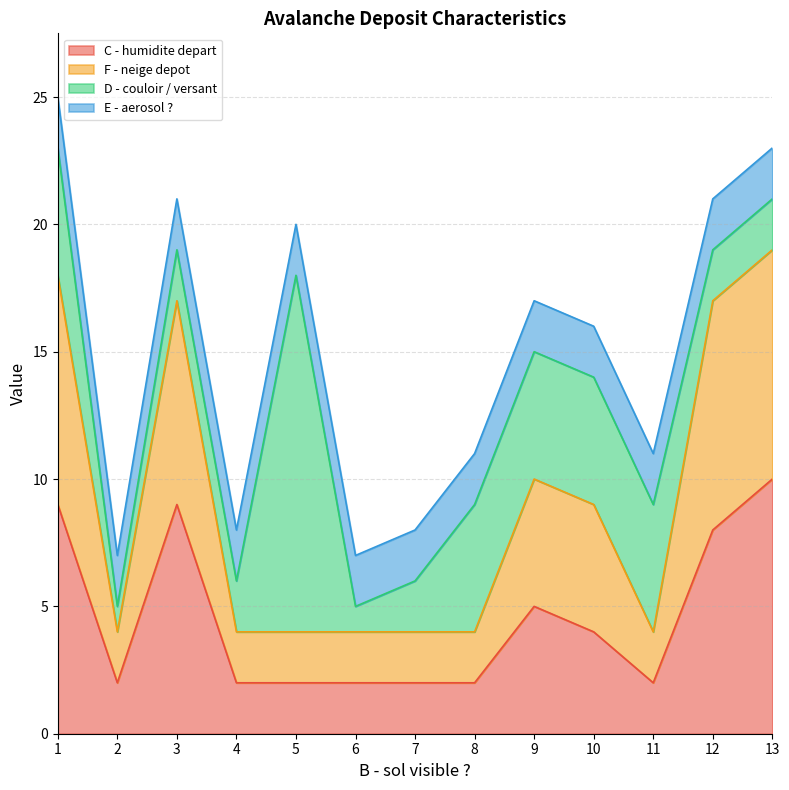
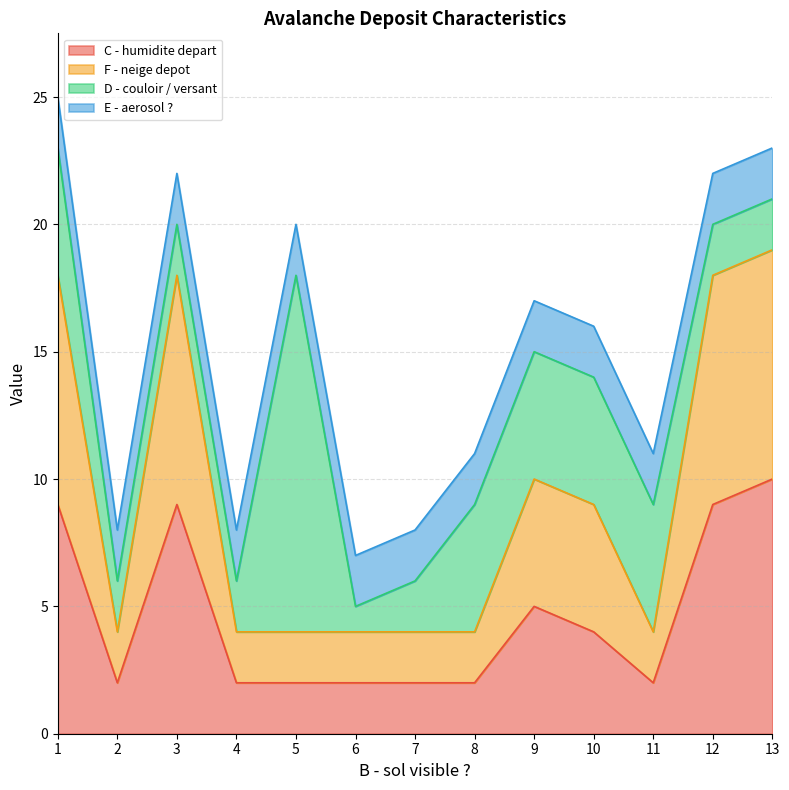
  {
    "C - humidite depart": {
      "1": 9,
      "2": 2,
      "3": 9,
      "4": 2,
      "5": 2,
      "6": 2,
      "7": 2,
      "8": 2,
      "9": 5,
      "10": 4,
      "11": 2,
-     "12": 8,
+     "12": 9,
      "13": 10
    },
    "F - neige depot": {
      "1": 9,
      "2": 2,
-     "3": 8,
+     "3": 9,
      "4": 2,
      "5": 2,
      "6": 2,
      "7": 2,
      "8": 2,
      "9": 5,
      "10": 5,
      "11": 2,
      "12": 9,
      "13": 9
    },
    "D - couloir / versant": {
      "1": 5,
-     "2": 1,
+     "2": 2,
      "3": 2,
      "4": 2,
      "5": 14,
      "6": 1,
      "7": 2,
      "8": 5,
      "9": 5,
      "10": 5,
      "11": 5,
      "12": 2,
      "13": 2
    },
    "E - aerosol ?": {
      "1": 2,
      "2": 2,
      "3": 2,
      "4": 2,
      "5": 2,
      "6": 2,
      "7": 2,
      "8": 2,
      "9": 2,
      "10": 2,
      "11": 2,
      "12": 2,
      "13": 2
    }
  }
